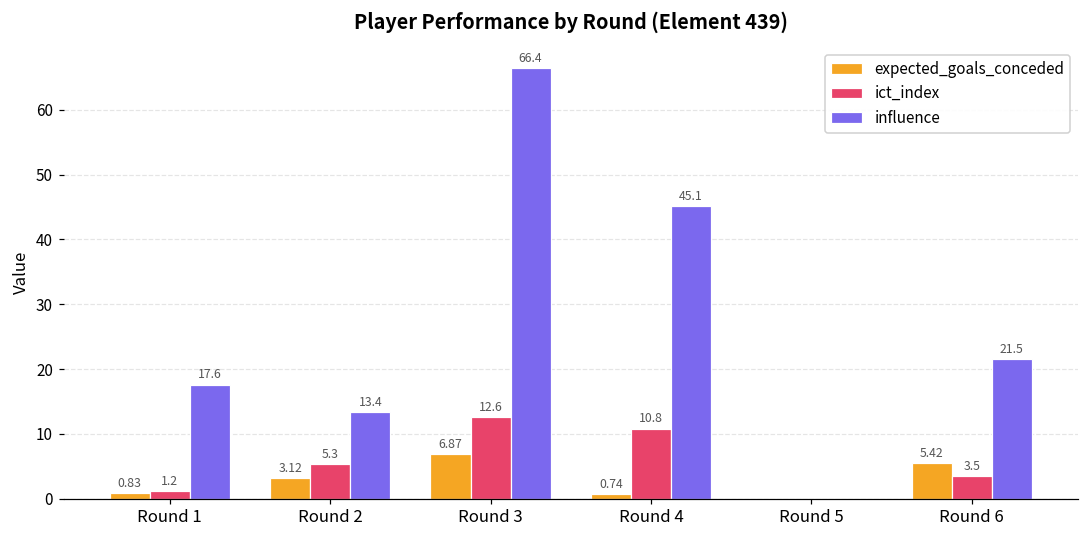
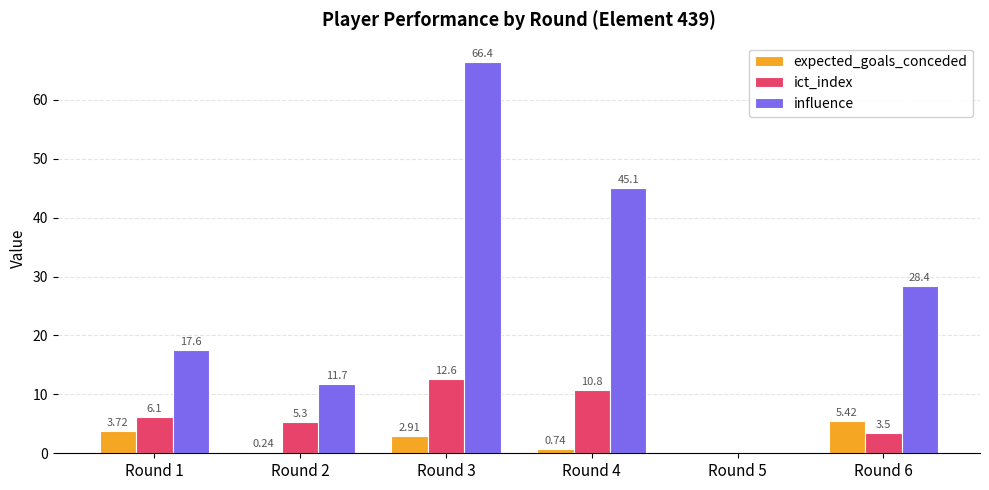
  {
    "expected_goals_conceded": {
-     "Round 1": 0.83,
-     "Round 2": 3.12,
-     "Round 3": 6.87,
+     "Round 1": 3.72,
+     "Round 2": 0.24,
+     "Round 3": 2.91,
      "Round 4": 0.74,
      "Round 6": 5.42
    },
    "ict_index": {
-     "Round 1": 1.2,
+     "Round 1": 6.1,
      "Round 2": 5.3,
      "Round 3": 12.6,
      "Round 4": 10.8,
      "Round 6": 3.5
    },
    "influence": {
      "Round 1": 17.6,
-     "Round 2": 13.4,
+     "Round 2": 11.7,
      "Round 3": 66.4,
      "Round 4": 45.1,
-     "Round 6": 21.5
+     "Round 6": 28.4
    }
  }
